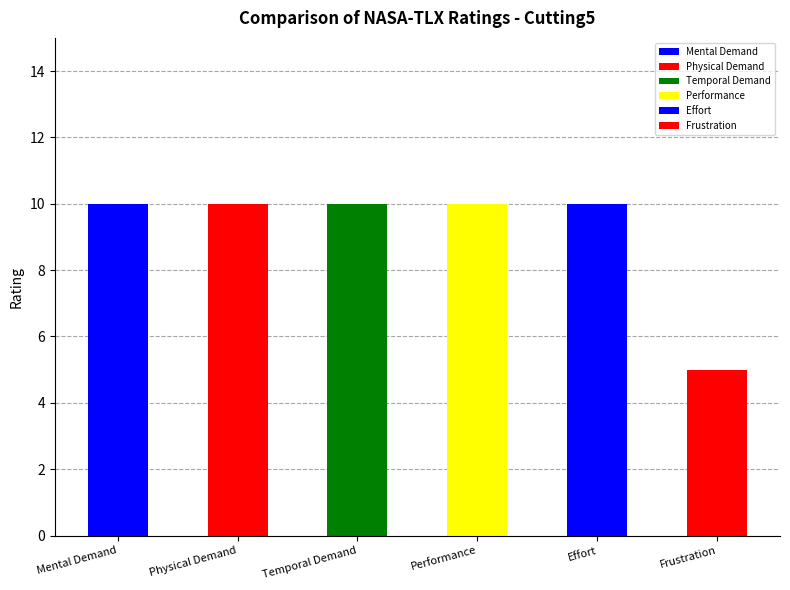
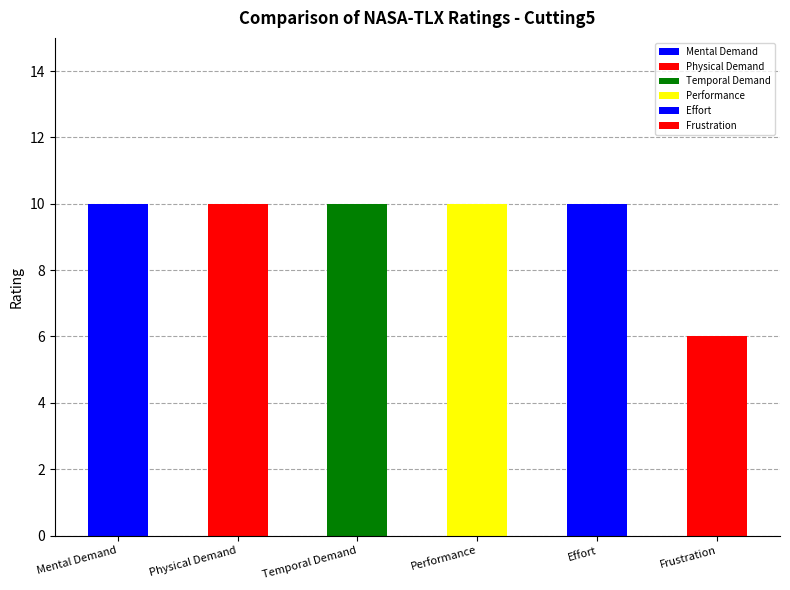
  {
    "Mental Demand": 10,
    "Physical Demand": 10,
    "Temporal Demand": 10,
    "Performance": 10,
    "Effort": 10,
-   "Frustration": 5
+   "Frustration": 6
  }
